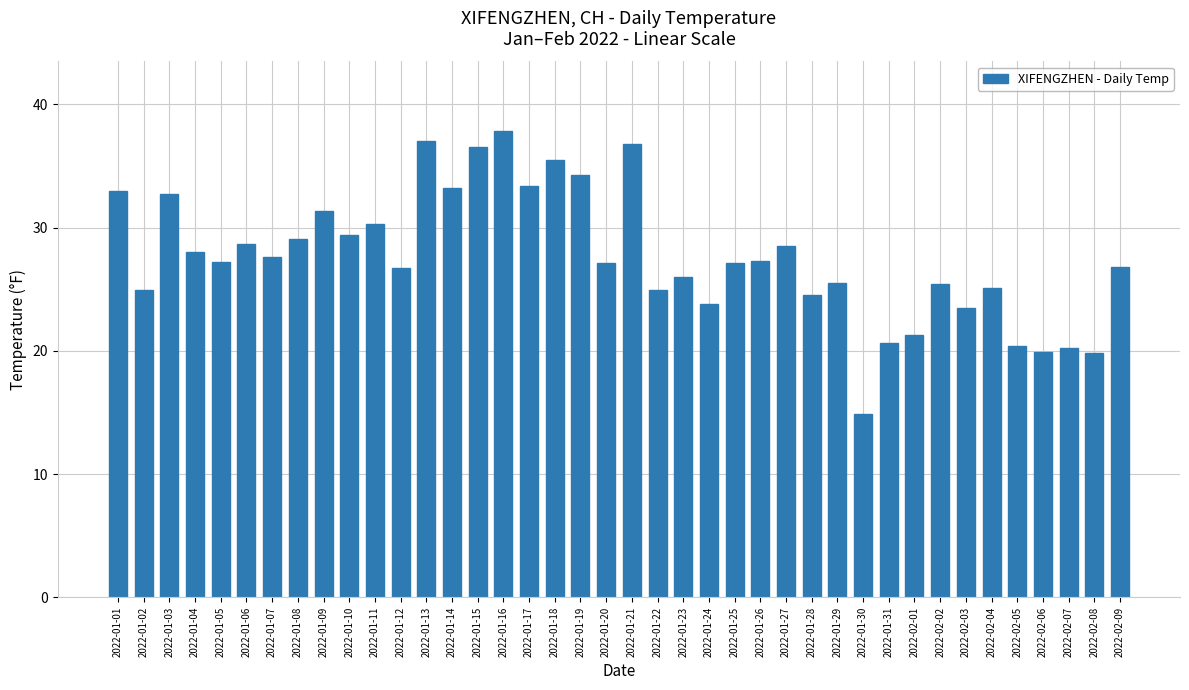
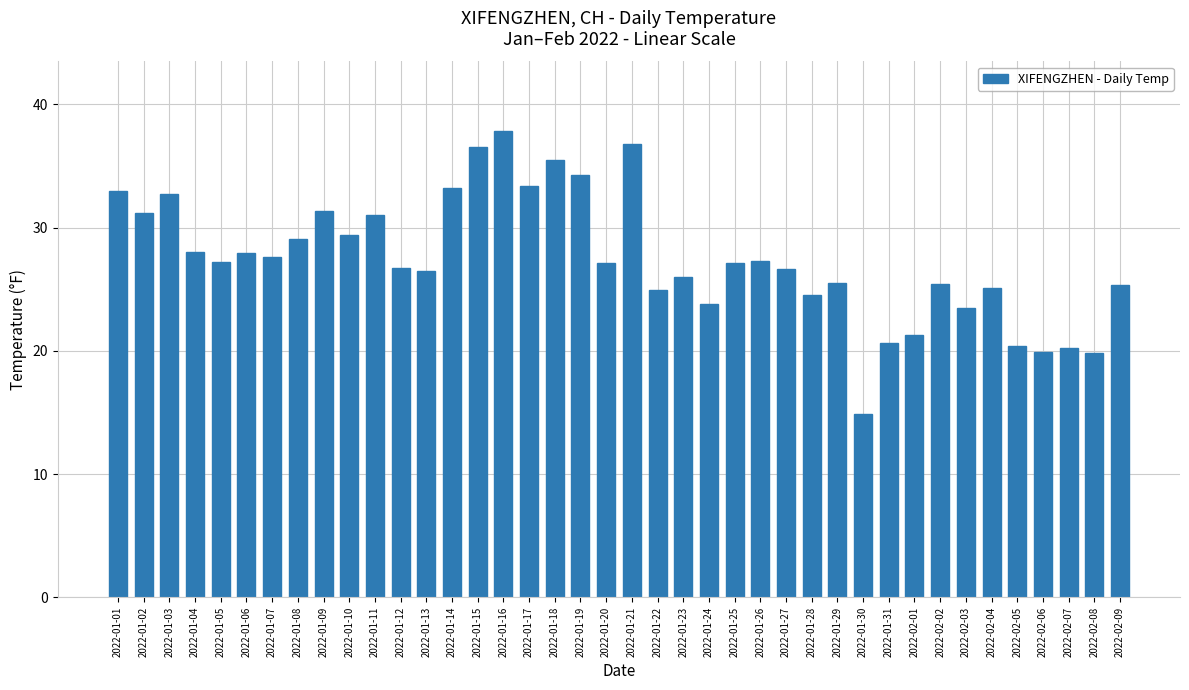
  {
    "2022-01-01": 33.0,
-   "2022-01-02": 24.9,
+   "2022-01-02": 31.2,
    "2022-01-03": 32.7,
    "2022-01-04": 28.0,
    "2022-01-05": 27.2,
-   "2022-01-06": 28.7,
+   "2022-01-06": 27.9,
    "2022-01-07": 27.6,
    "2022-01-08": 29.1,
    "2022-01-09": 31.3,
    "2022-01-10": 29.4,
-   "2022-01-11": 30.3,
+   "2022-01-11": 31.0,
    "2022-01-12": 26.7,
-   "2022-01-13": 37.0,
+   "2022-01-13": 26.5,
    "2022-01-14": 33.2,
    "2022-01-15": 36.5,
    "2022-01-16": 37.8,
    "2022-01-17": 33.4,
    "2022-01-18": 35.5,
    "2022-01-19": 34.3,
    "2022-01-20": 27.1,
    "2022-01-21": 36.8,
    "2022-01-22": 24.9,
    "2022-01-23": 26.0,
    "2022-01-24": 23.8,
    "2022-01-25": 27.1,
    "2022-01-26": 27.3,
-   "2022-01-27": 28.5,
+   "2022-01-27": 26.6,
    "2022-01-28": 24.5,
    "2022-01-29": 25.5,
    "2022-01-30": 14.9,
    "2022-01-31": 20.6,
    "2022-02-01": 21.3,
    "2022-02-02": 25.4,
    "2022-02-03": 23.5,
    "2022-02-04": 25.1,
    "2022-02-05": 20.4,
    "2022-02-06": 19.9,
    "2022-02-07": 20.2,
    "2022-02-08": 19.8,
-   "2022-02-09": 26.8
+   "2022-02-09": 25.3
  }
